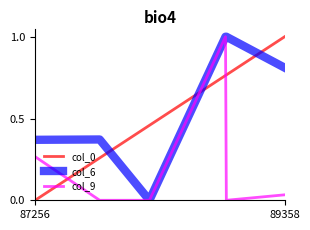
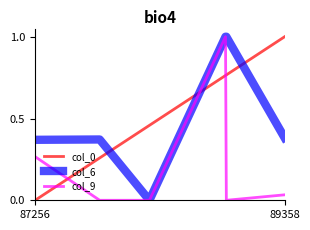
  {
    "col_0": {
      "87256": 0.00,
      "89358": 1.00
    },
    "col_6": {
      "87256": 0.37,
-     "89358": 0.81
+     "89358": 0.38
    },
    "col_9": {
      "87256": 0.27,
      "89358": 0.03
    }
  }
